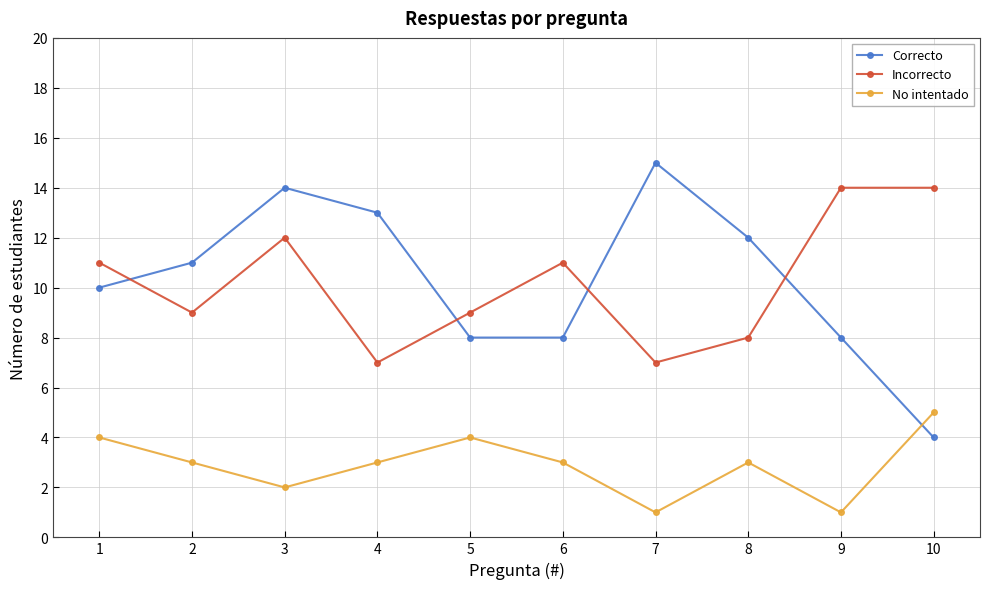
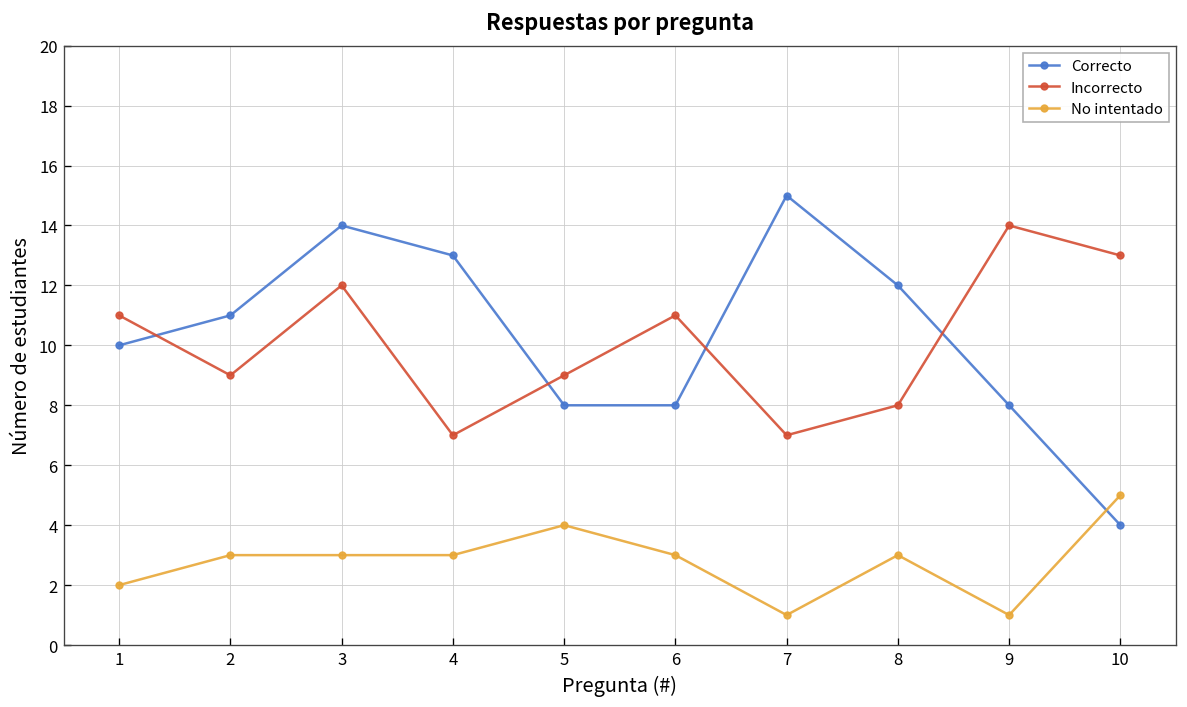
  {
    "Correcto": {
      "1": 10,
      "2": 11,
      "3": 14,
      "4": 13,
      "5": 8,
      "6": 8,
      "7": 15,
      "8": 12,
      "9": 8,
      "10": 4
    },
    "Incorrecto": {
      "1": 11,
      "2": 9,
      "3": 12,
      "4": 7,
      "5": 9,
      "6": 11,
      "7": 7,
      "8": 8,
      "9": 14,
-     "10": 14
+     "10": 13
    },
    "No intentado": {
-     "1": 4,
+     "1": 2,
      "2": 3,
-     "3": 2,
+     "3": 3,
      "4": 3,
      "5": 4,
      "6": 3,
      "7": 1,
      "8": 3,
      "9": 1,
      "10": 5
    }
  }
